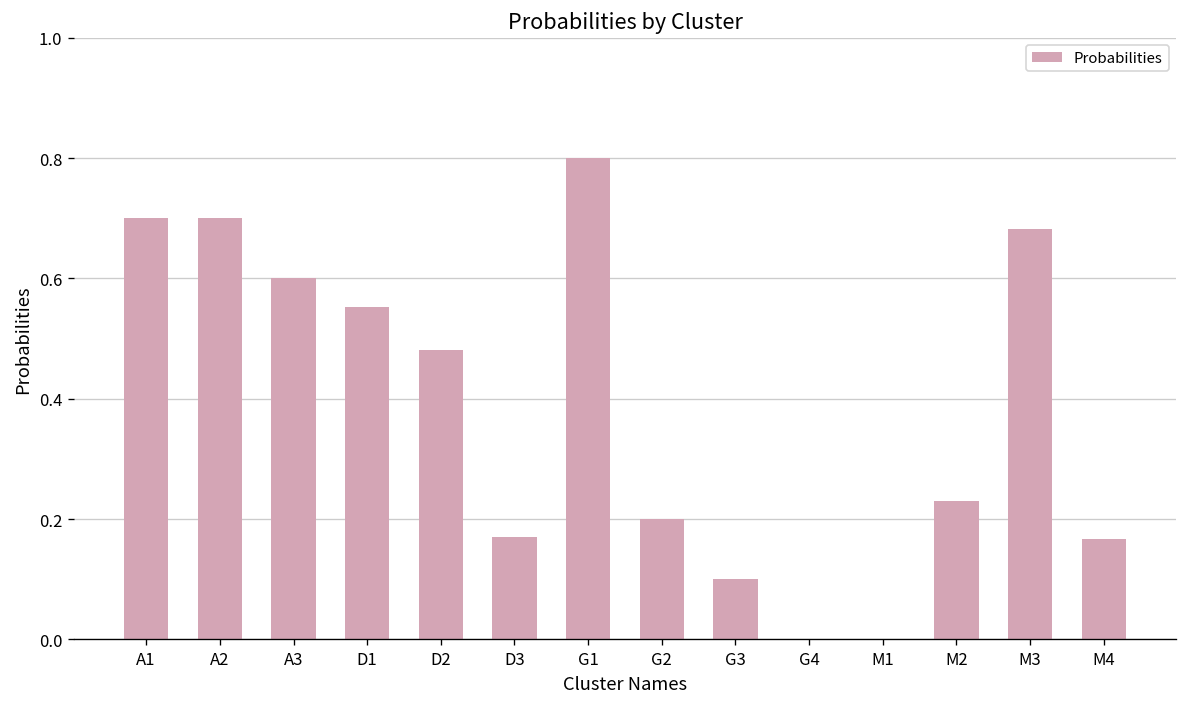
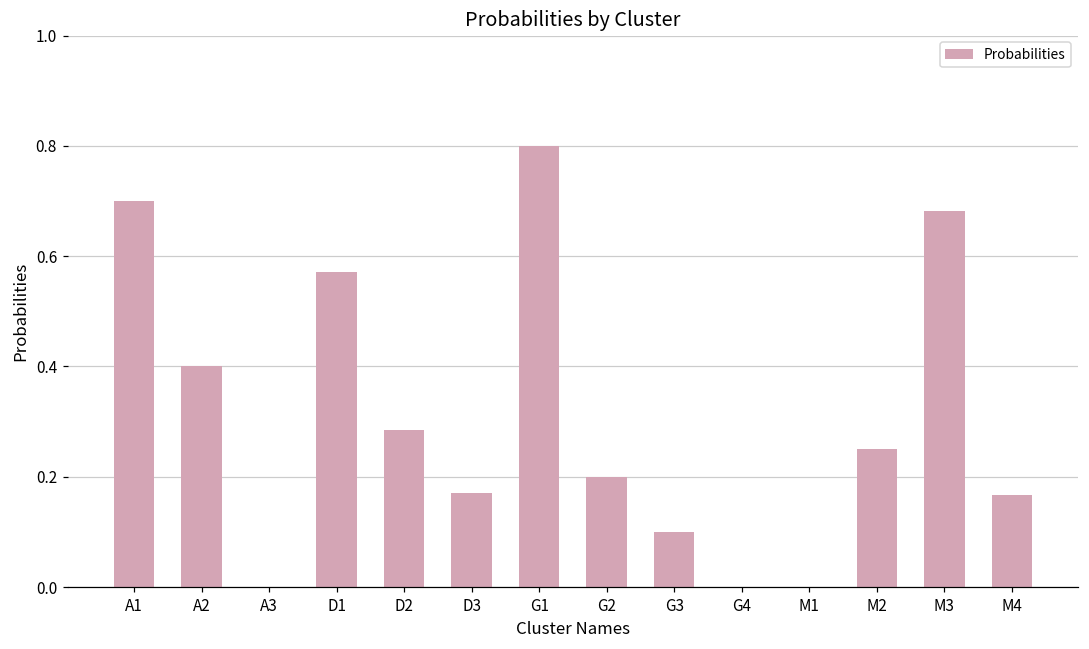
  {
    "A1": 0.70,
-   "A2": 0.7,
-   "A3": 0.6,
-   "D1": 0.55,
-   "D2": 0.48,
+   "A2": 0.4,
+   "A3": 0.0,
+   "D1": 0.57,
+   "D2": 0.29,
    "D3": 0.17,
    "G1": 0.80,
    "G2": 0.20,
    "G3": 0.10,
    "G4": 0.00,
    "M1": 0.00,
-   "M2": 0.23,
+   "M2": 0.25,
    "M3": 0.68,
    "M4": 0.17
  }
